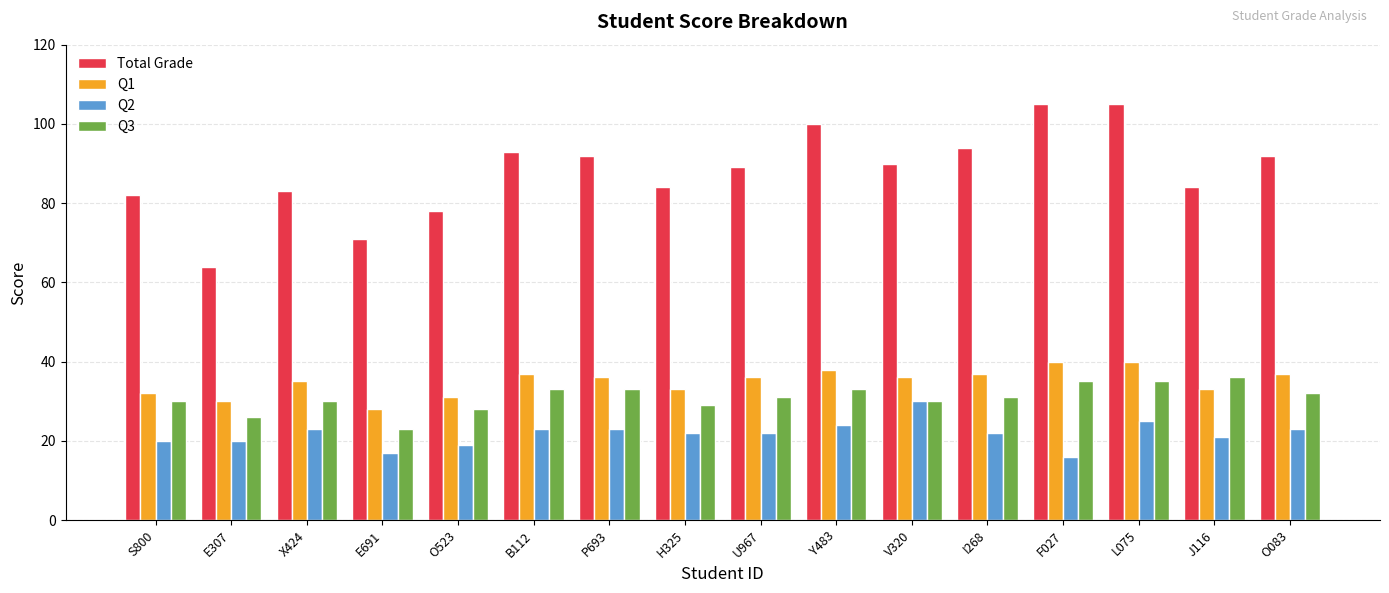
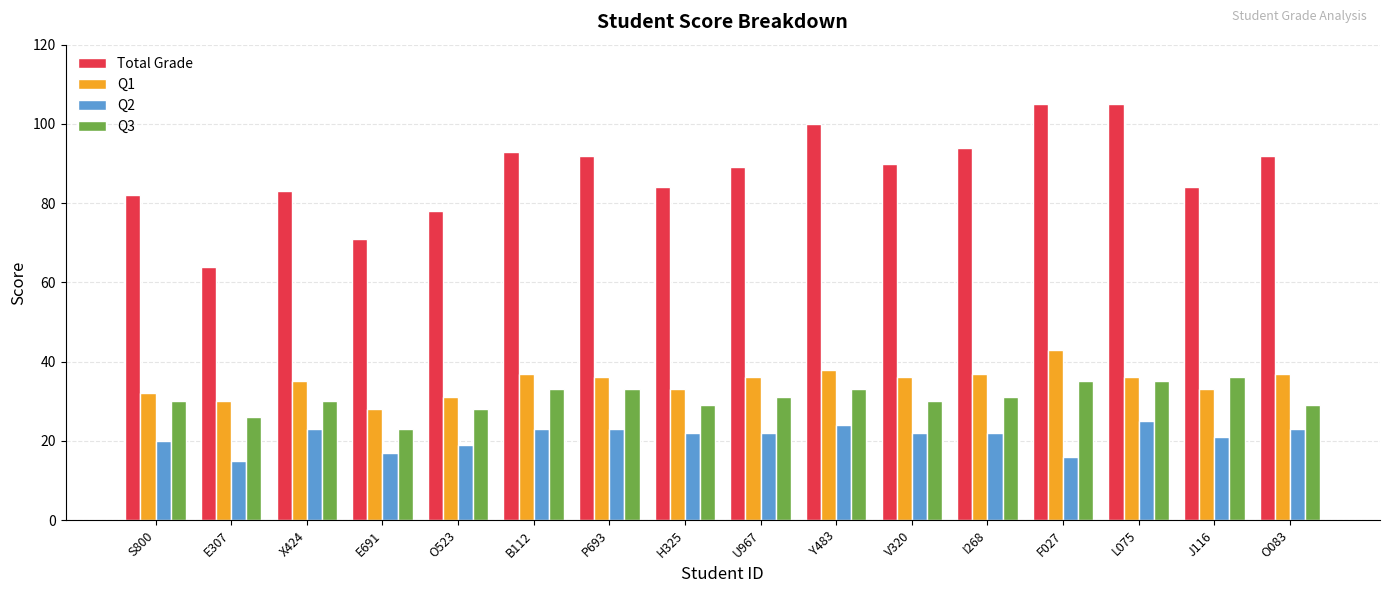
  {
    "Total Grade": {
      "S800": 82,
      "E307": 64,
      "X424": 83,
      "E691": 71,
      "O523": 78,
      "B112": 93,
      "P693": 92,
      "H325": 84,
      "U967": 89,
      "Y483": 100,
      "V320": 90,
      "I268": 94,
      "F027": 105,
      "L075": 105,
      "J116": 84,
      "O083": 92
    },
    "Q1": {
      "S800": 32,
      "E307": 30,
      "X424": 35,
      "E691": 28,
      "O523": 31,
      "B112": 37,
      "P693": 36,
      "H325": 33,
      "U967": 36,
      "Y483": 38,
      "V320": 36,
      "I268": 37,
-     "F027": 40,
-     "L075": 40,
+     "F027": 43,
+     "L075": 36,
      "J116": 33,
      "O083": 37
    },
    "Q2": {
      "S800": 20,
-     "E307": 20,
+     "E307": 15,
      "X424": 23,
      "E691": 17,
      "O523": 19,
      "B112": 23,
      "P693": 23,
      "H325": 22,
      "U967": 22,
      "Y483": 24,
-     "V320": 30,
+     "V320": 22,
      "I268": 22,
      "F027": 16,
      "L075": 25,
      "J116": 21,
      "O083": 23
    },
    "Q3": {
      "S800": 30,
      "E307": 26,
      "X424": 30,
      "E691": 23,
      "O523": 28,
      "B112": 33,
      "P693": 33,
      "H325": 29,
      "U967": 31,
      "Y483": 33,
      "V320": 30,
      "I268": 31,
      "F027": 35,
      "L075": 35,
      "J116": 36,
-     "O083": 32
+     "O083": 29
    }
  }
